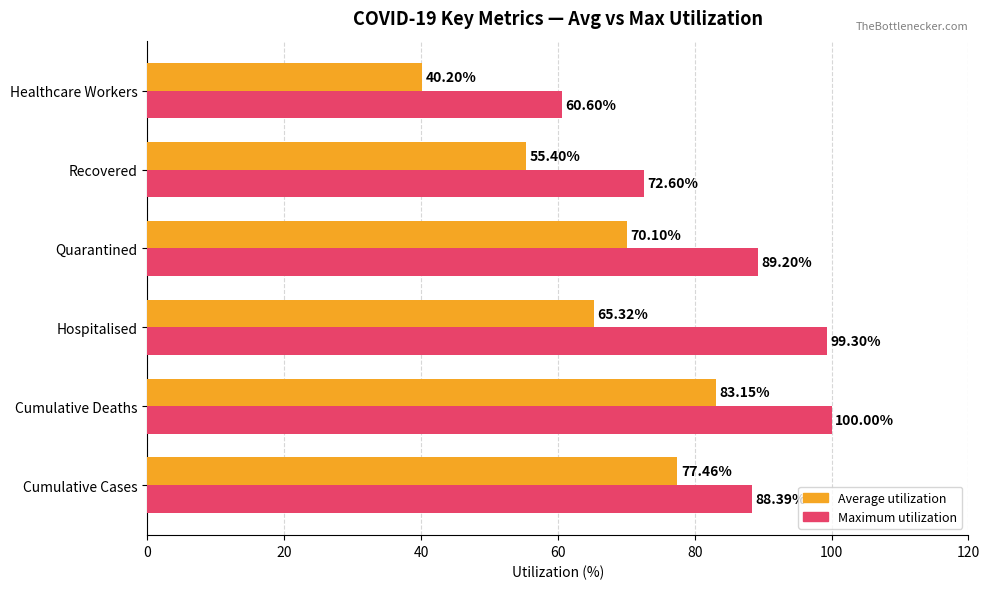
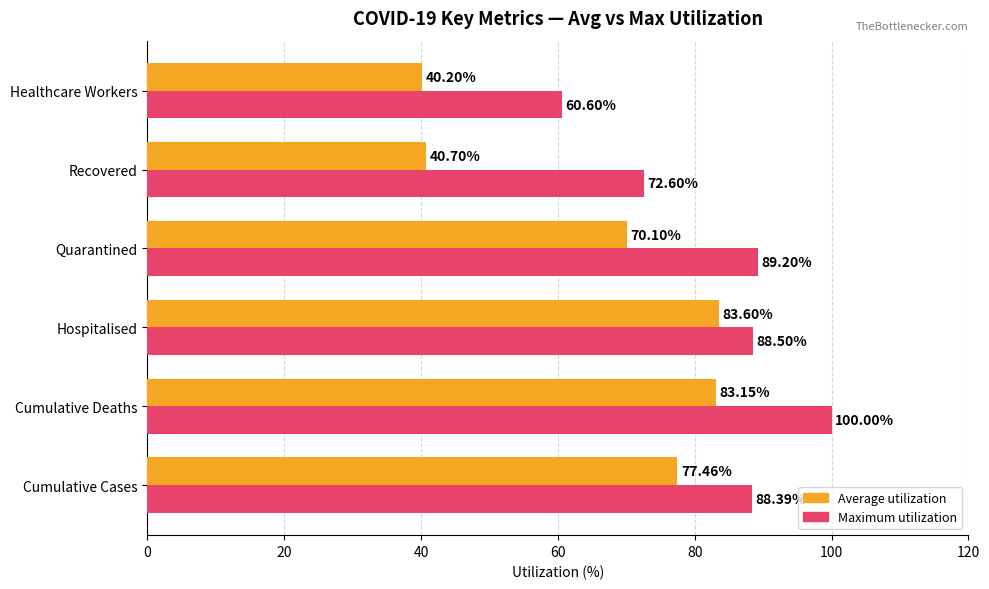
  {
    "Average utilization": {
      "Healthcare Workers": "40.20%",
-     "Recovered": "55.40%",
+     "Recovered": "40.70%",
      "Quarantined": "70.10%",
-     "Hospitalised": "65.32%",
+     "Hospitalised": "83.60%",
      "Cumulative Deaths": "83.15%",
      "Cumulative Cases": "77.46%"
    },
    "Maximum utilization": {
      "Healthcare Workers": "60.60%",
      "Recovered": "72.60%",
      "Quarantined": "89.20%",
-     "Hospitalised": "99.30%",
+     "Hospitalised": "88.50%",
      "Cumulative Deaths": "100.00%"
    }
  }
